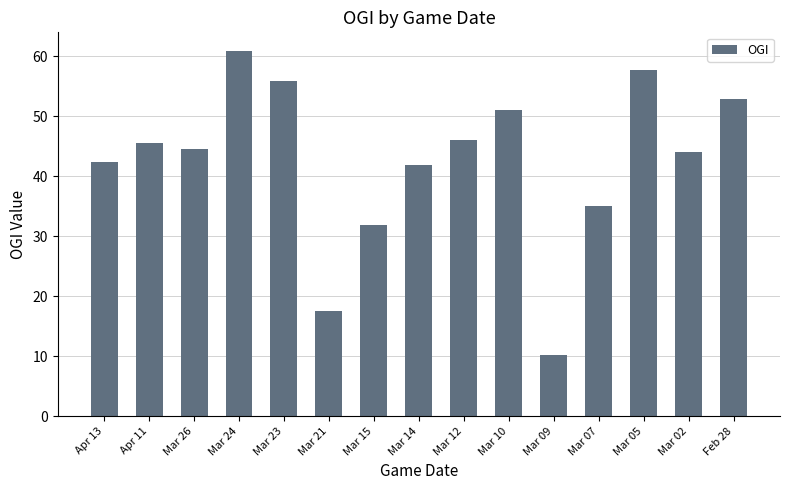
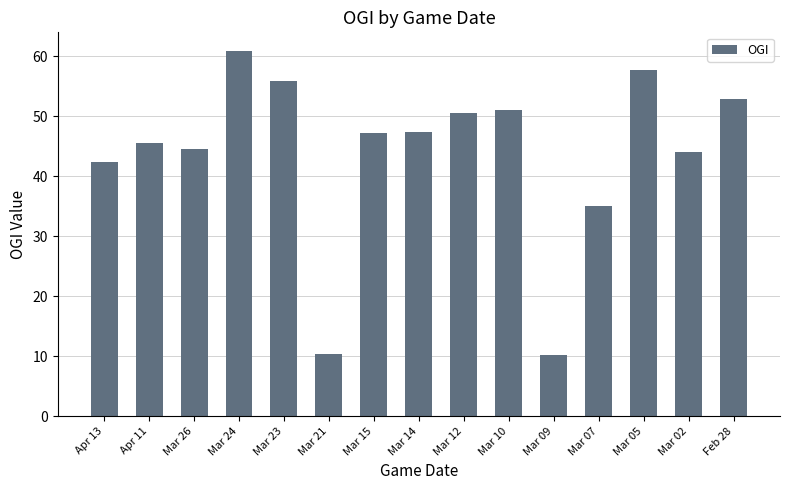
  {
    "Apr 13": 42,
    "Apr 11": 46,
    "Mar 26": 45,
    "Mar 24": 61,
    "Mar 23": 56,
-   "Mar 21": 18,
-   "Mar 15": 32,
-   "Mar 14": 42,
-   "Mar 12": 46,
+   "Mar 21": 10,
+   "Mar 15": 47,
+   "Mar 14": 47,
+   "Mar 12": 51,
    "Mar 10": 51,
    "Mar 09": 10,
    "Mar 07": 35,
    "Mar 05": 58,
    "Mar 02": 44,
    "Feb 28": 53
  }
